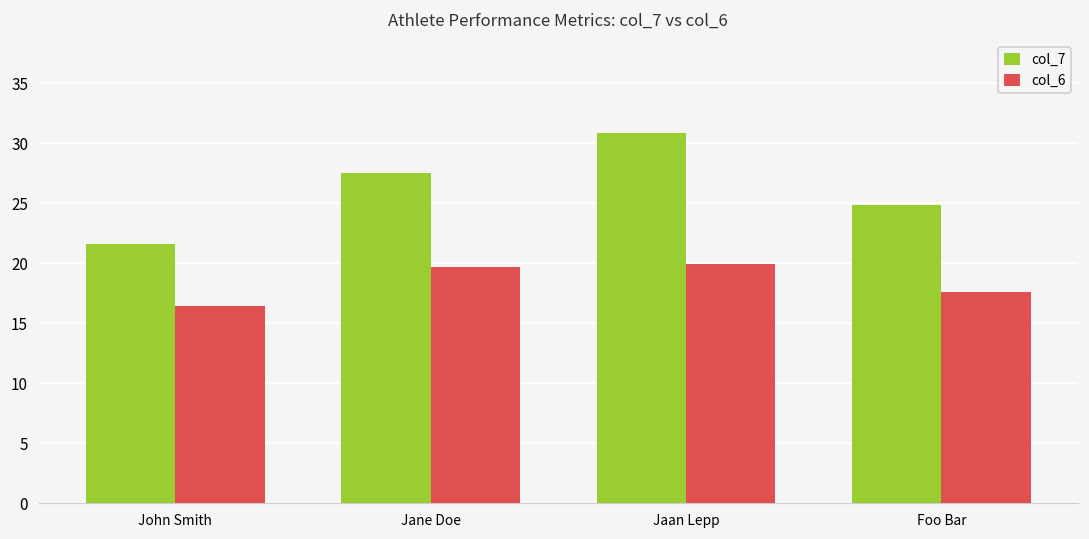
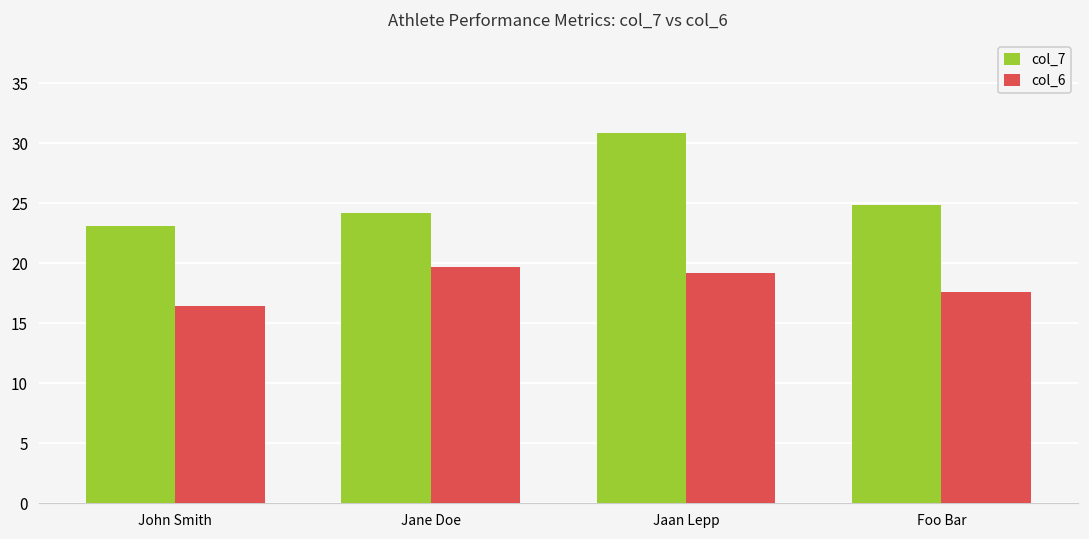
  {
    "col_7": {
-     "John Smith": 21.6,
-     "Jane Doe": 27.5,
+     "John Smith": 23.1,
+     "Jane Doe": 24.2,
      "Jaan Lepp": 30.9,
      "Foo Bar": 24.9
    },
    "col_6": {
      "John Smith": 16.4,
      "Jane Doe": 19.7,
-     "Jaan Lepp": 20.0,
+     "Jaan Lepp": 19.2,
      "Foo Bar": 17.6
    }
  }
